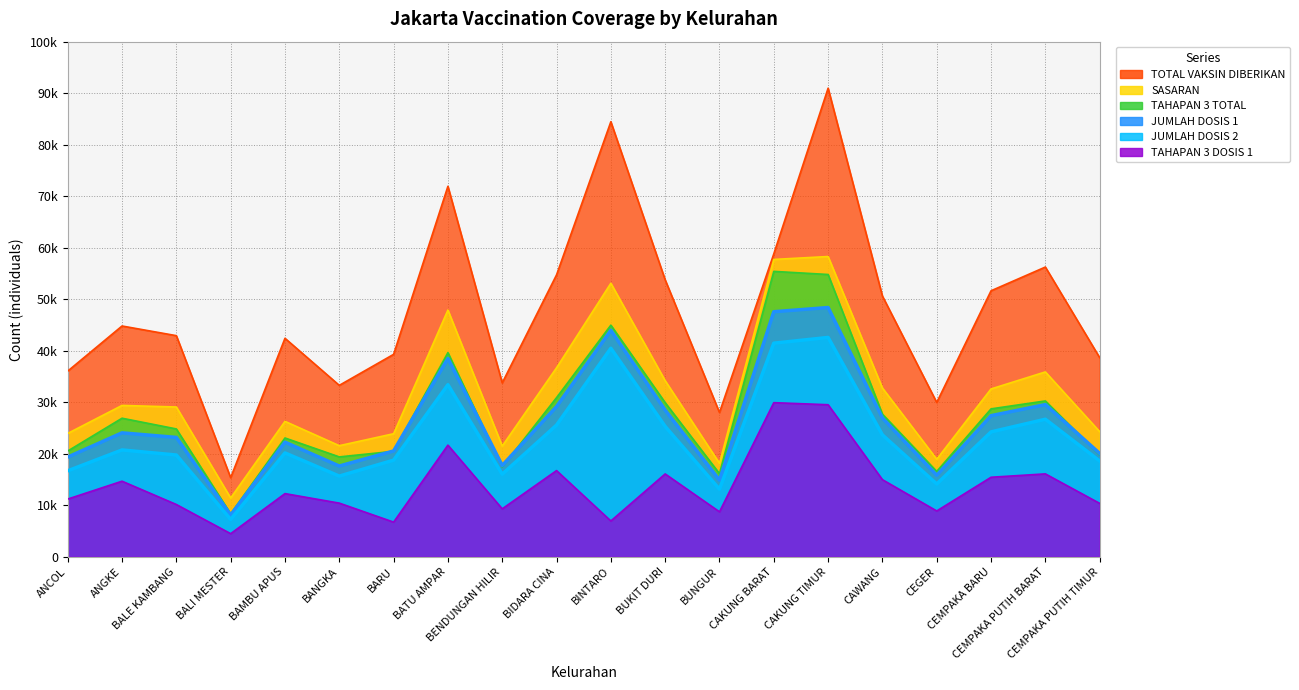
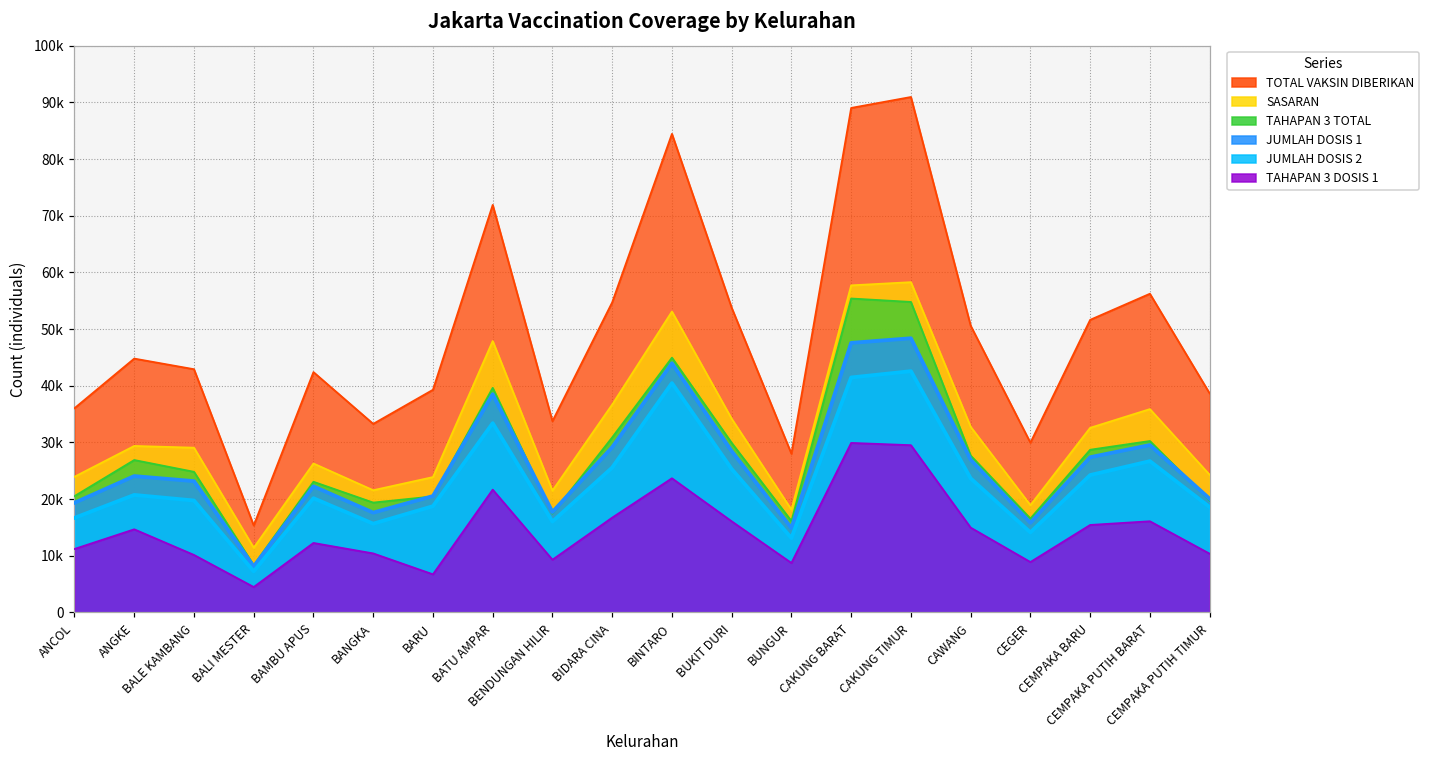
  {
    "TOTAL VAKSIN DIBERIKAN": {
      "ANCOL": 36000,
      "ANGKE": 45000,
      "BALE KAMBANG": 43000,
      "BALI MESTER": 15000,
      "BAMBU APUS": 42000,
      "BANGKA": 33000,
      "BARU": 39000,
      "BATU AMPAR": 72000,
      "BENDUNGAN HILIR": 34000,
      "BIDARA CINA": 55000,
      "BINTARO": 84000,
      "BUKIT DURI": 54000,
      "BUNGUR": 28000,
-     "CAKUNG BARAT": 59000,
+     "CAKUNG BARAT": 89000,
      "CAKUNG TIMUR": 91000,
      "CAWANG": 51000,
      "CEGER": 30000,
      "CEMPAKA BARU": 52000,
      "CEMPAKA PUTIH BARAT": 56000,
      "CEMPAKA PUTIH TIMUR": 39000
    },
    "SASARAN": {
      "ANCOL": 24000,
      "ANGKE": 29000,
      "BALE KAMBANG": 29000,
      "BALI MESTER": 11000,
      "BAMBU APUS": 26000,
      "BANGKA": 22000,
      "BARU": 24000,
      "BATU AMPAR": 48000,
      "BENDUNGAN HILIR": 21000,
      "BIDARA CINA": 37000,
      "BINTARO": 53000,
      "BUKIT DURI": 34000,
      "BUNGUR": 18000,
      "CAKUNG BARAT": 58000,
      "CAKUNG TIMUR": 58000,
      "CAWANG": 33000,
      "CEGER": 19000,
      "CEMPAKA BARU": 33000,
      "CEMPAKA PUTIH BARAT": 36000,
      "CEMPAKA PUTIH TIMUR": 24000
    },
    "TAHAPAN 3 TOTAL": {
      "ANCOL": 21000,
      "ANGKE": 27000,
      "BALE KAMBANG": 25000,
      "BAMBU APUS": 23000,
      "BANGKA": 19000,
      "BATU AMPAR": 40000,
      "BIDARA CINA": 31000,
      "BINTARO": 45000,
      "BUKIT DURI": 30000,
      "BUNGUR": 16000,
      "CAKUNG BARAT": 55000,
      "CAKUNG TIMUR": 55000,
      "CAWANG": 28000,
      "CEGER": 17000,
      "CEMPAKA BARU": 29000,
      "CEMPAKA PUTIH BARAT": 30000
    },
    "TAHAPAN 3 DOSIS 1": {
      "ANCOL": 11000,
      "ANGKE": 15000,
      "BALE KAMBANG": 10000,
      "BALI MESTER": 4000,
      "BAMBU APUS": 12000,
      "BANGKA": 10000,
      "BARU": 7000,
      "BATU AMPAR": 22000,
      "BENDUNGAN HILIR": 9000,
      "BIDARA CINA": 17000,
-     "BINTARO": 7000,
+     "BINTARO": 24000,
      "BUKIT DURI": 16000,
      "BUNGUR": 9000,
      "CAKUNG BARAT": 30000,
      "CAKUNG TIMUR": 30000,
      "CAWANG": 15000,
      "CEGER": 9000,
      "CEMPAKA BARU": 15000,
      "CEMPAKA PUTIH BARAT": 16000,
      "CEMPAKA PUTIH TIMUR": 10000
    }
  }
